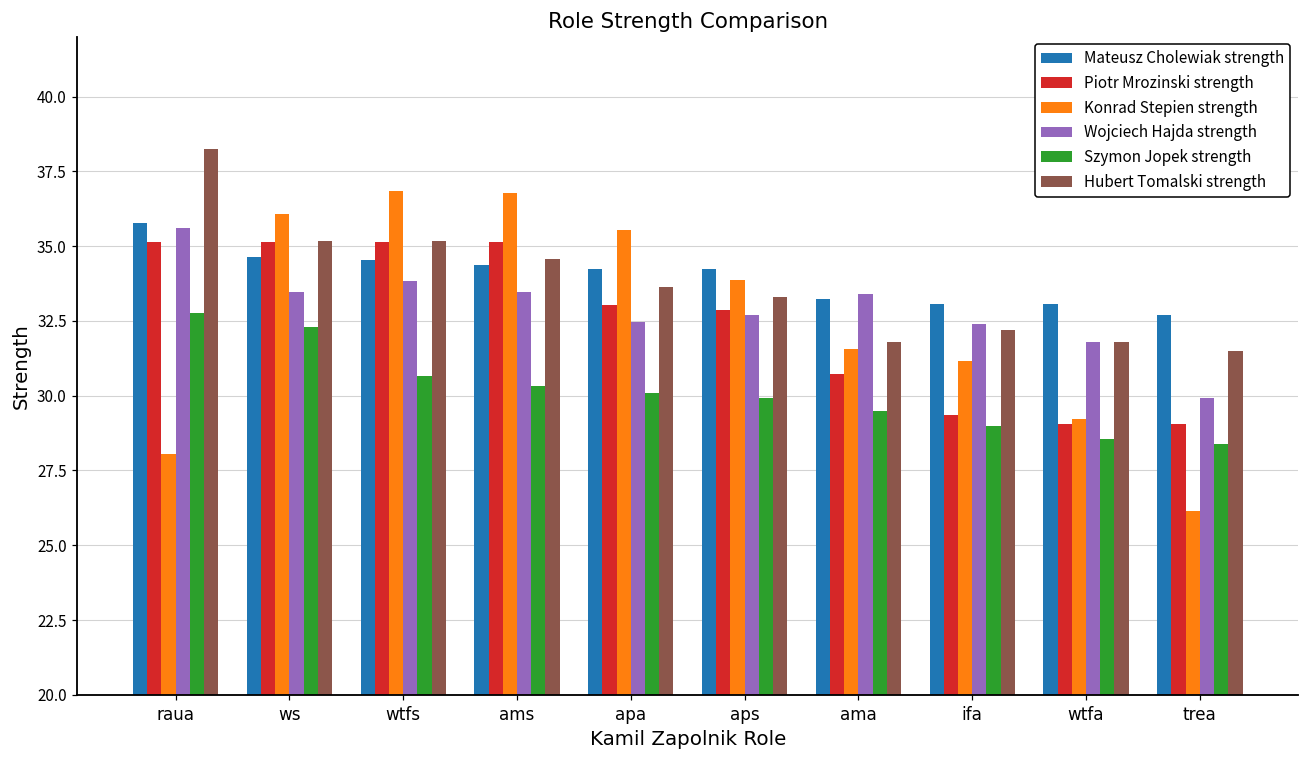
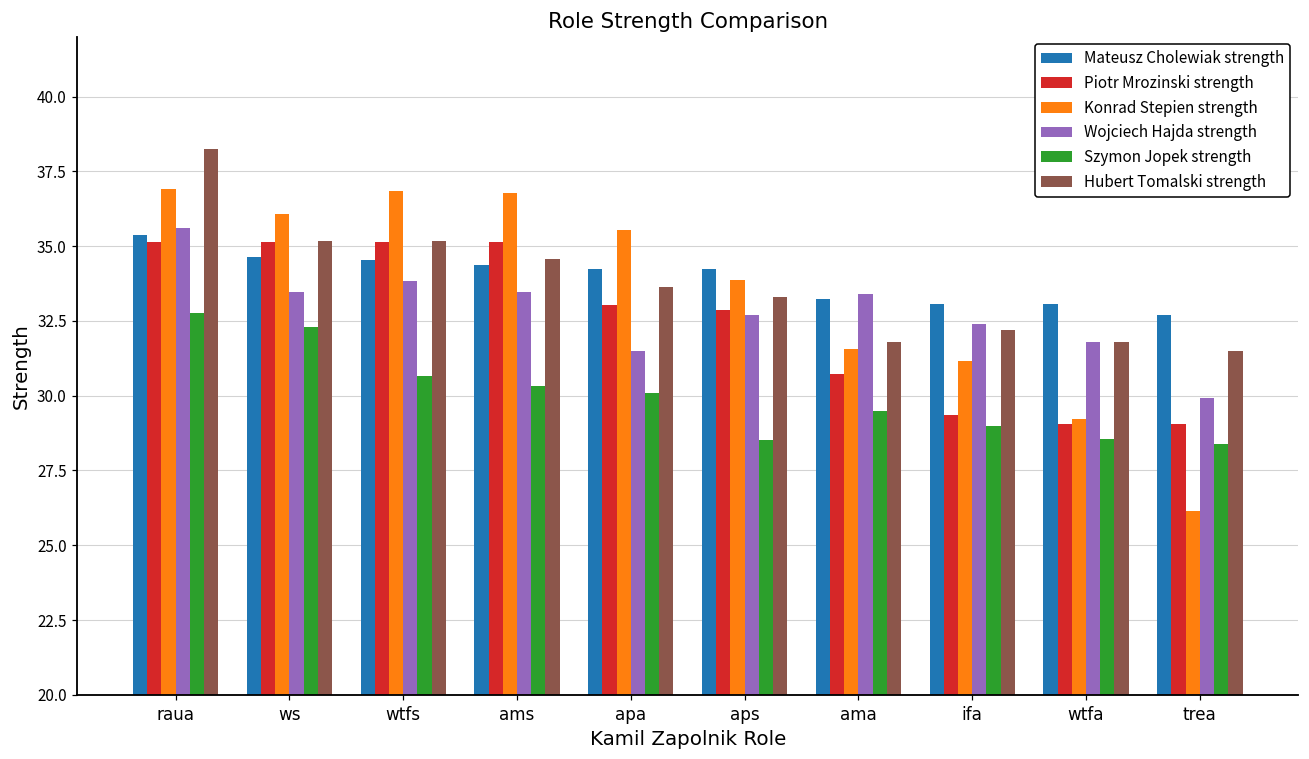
  {
    "Mateusz Cholewiak strength": {
-     "raua": 35.8,
+     "raua": 35.4,
      "ws": 34.6,
      "wtfs": 34.5,
      "ams": 34.4,
      "apa": 34.3,
      "aps": 34.3,
      "ama": 33.2,
      "ifa": 33.1,
      "wtfa": 33.1,
      "trea": 32.7
    },
    "Piotr Mrozinski strength": {
      "raua": 35.1,
      "ws": 35.1,
      "wtfs": 35.1,
      "ams": 35.1,
      "apa": 33.0,
      "aps": 32.9,
      "ama": 30.7,
      "ifa": 29.4,
      "wtfa": 29.1,
      "trea": 29.1
    },
    "Konrad Stepien strength": {
-     "raua": 28.0,
+     "raua": 36.9,
      "ws": 36.1,
      "wtfs": 36.8,
      "ams": 36.8,
      "apa": 35.5,
      "aps": 33.9,
      "ama": 31.6,
      "ifa": 31.2,
      "wtfa": 29.2,
      "trea": 26.2
    },
    "Wojciech Hajda strength": {
      "raua": 35.6,
      "ws": 33.5,
      "wtfs": 33.8,
      "ams": 33.5,
-     "apa": 32.5,
+     "apa": 31.5,
      "aps": 32.7,
      "ama": 33.4,
      "ifa": 32.4,
      "wtfa": 31.8,
      "trea": 29.9
    },
    "Szymon Jopek strength": {
      "raua": 32.8,
      "ws": 32.3,
      "wtfs": 30.6,
      "ams": 30.3,
      "apa": 30.1,
-     "aps": 29.9,
+     "aps": 28.5,
      "ama": 29.5,
      "ifa": 29.0,
      "wtfa": 28.5,
      "trea": 28.4
    },
    "Hubert Tomalski strength": {
      "raua": 38.2,
      "ws": 35.2,
      "wtfs": 35.2,
      "ams": 34.6,
      "apa": 33.6,
      "aps": 33.3,
      "ama": 31.8,
      "ifa": 32.2,
      "wtfa": 31.8,
      "trea": 31.5
    }
  }
